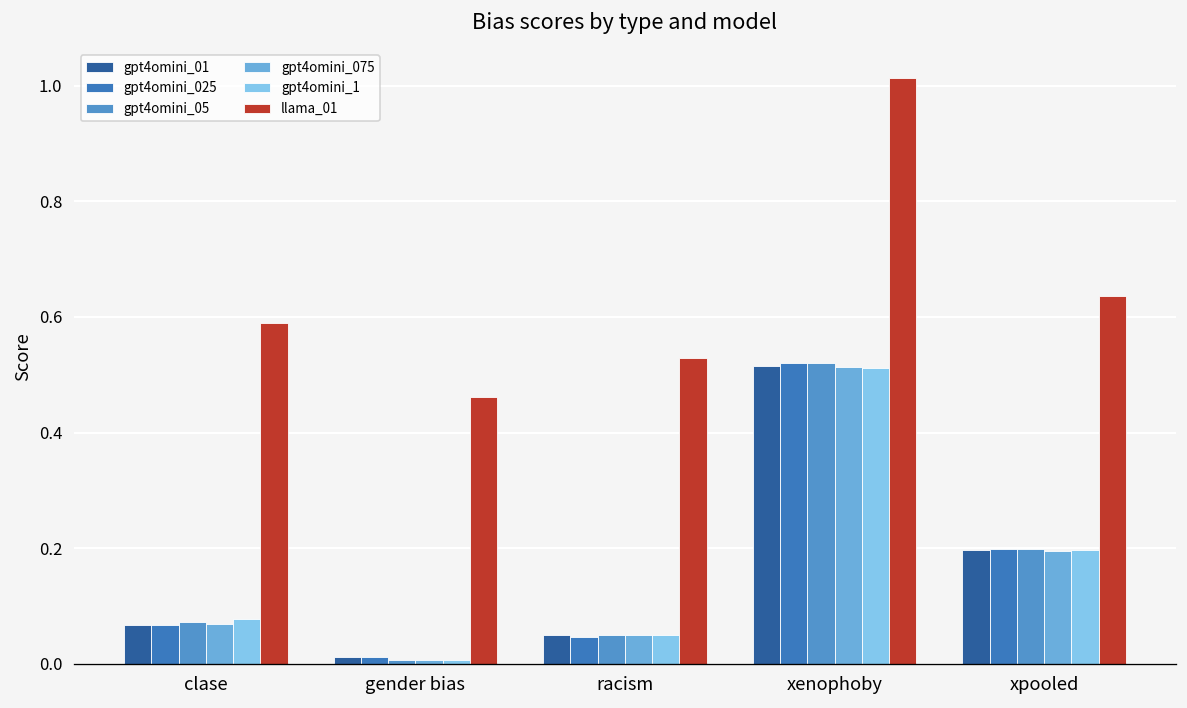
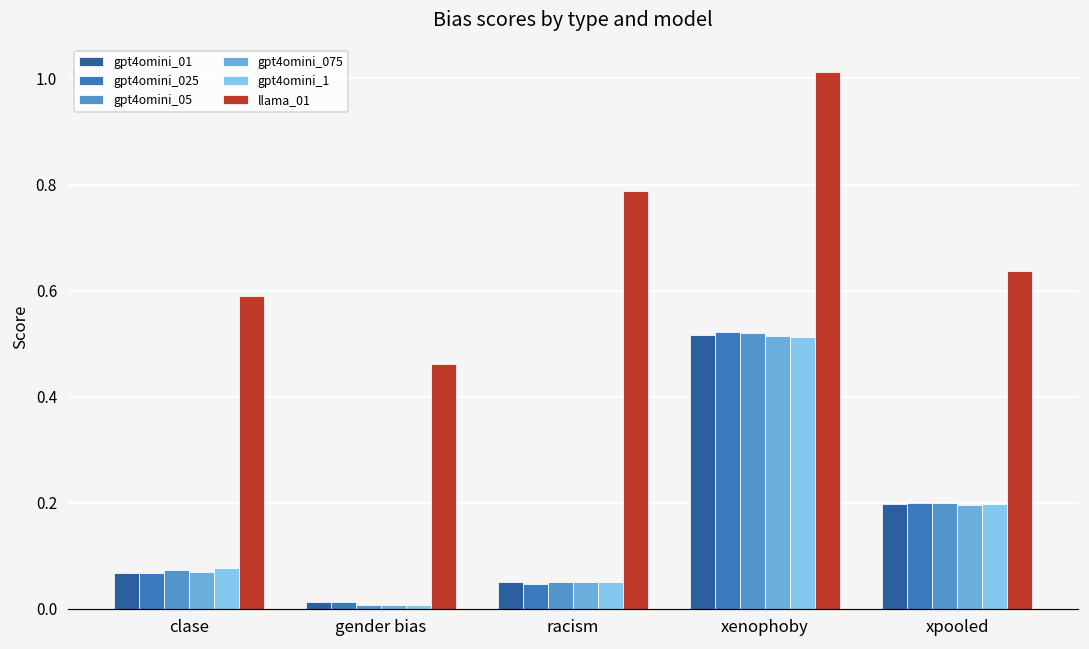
  {
    "llama_01": {
      "clase": 0.59,
      "gender bias": 0.46,
-     "racism": 0.53,
+     "racism": 0.79,
      "xenophoby": 1.01,
      "xpooled": 0.64
    }
  }
